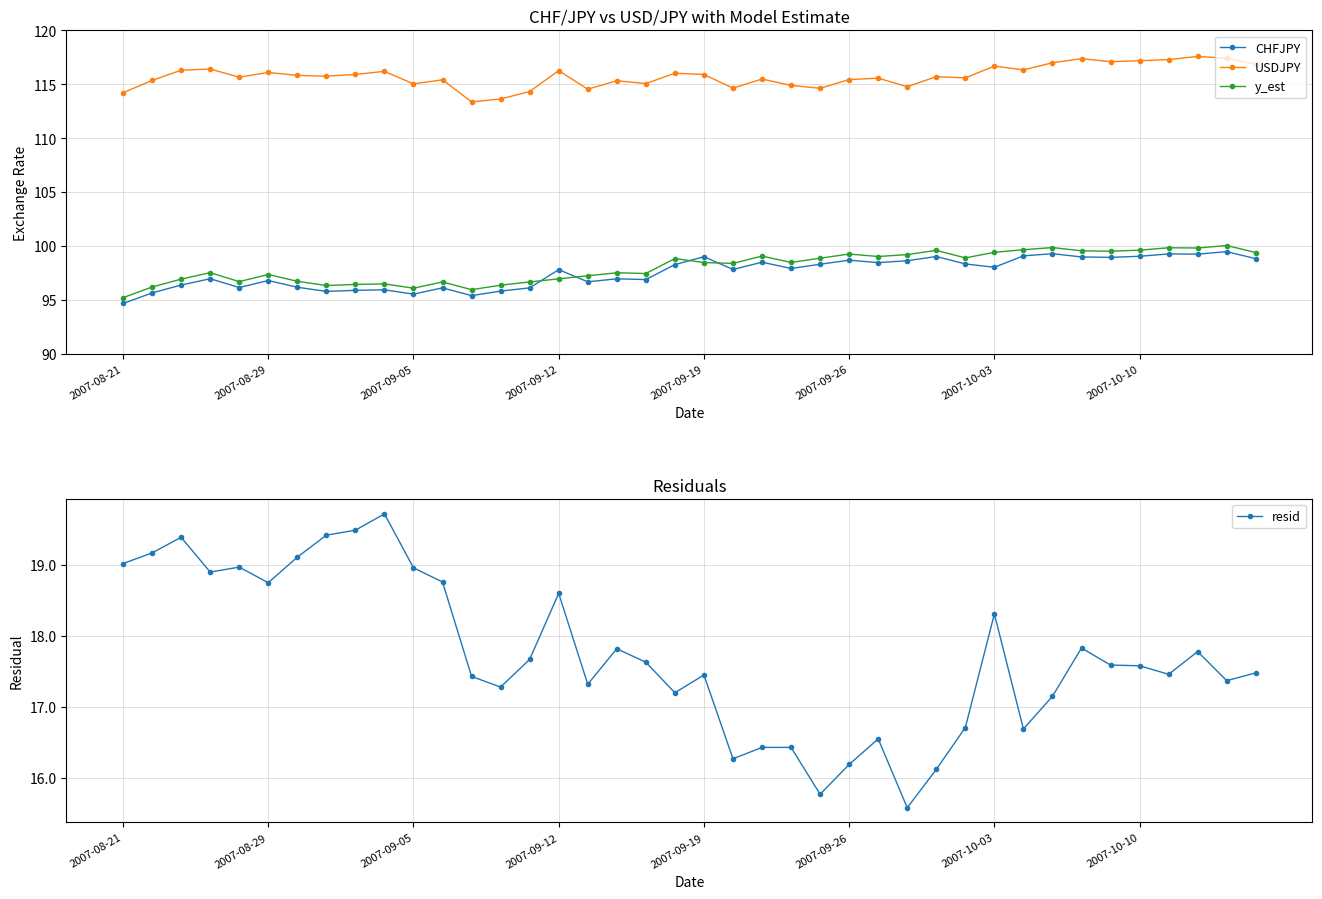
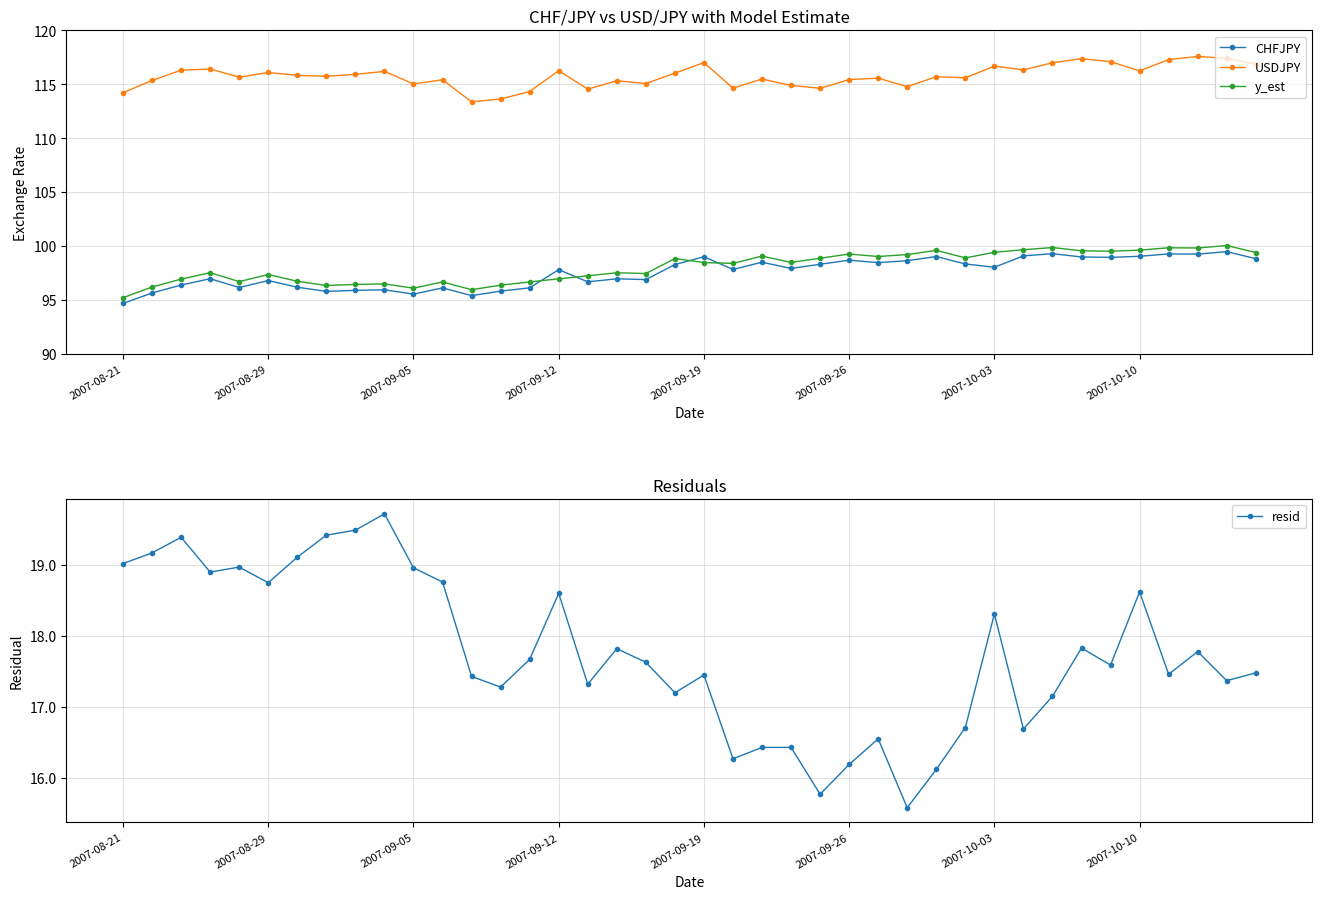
  {
    "CHF/JPY vs USD/JPY with Model Estimate": {
      "CHFJPY": {
        "2007-08-21": 94.7,
        "2007-08-29": 96.8,
        "2007-09-05": 95.5,
        "2007-09-12": 97.8,
        "2007-09-19": 99.0,
        "2007-09-26": 98.7,
        "2007-10-03": 98.0,
        "2007-10-10": 99.0
      },
      "USDJPY": {
        "2007-08-21": 114.2,
        "2007-08-29": 116.1,
        "2007-09-05": 115.0,
        "2007-09-12": 116.3,
-       "2007-09-19": 115.9,
+       "2007-09-19": 117.0,
        "2007-09-26": 115.4,
        "2007-10-03": 116.7,
-       "2007-10-10": 117.2
+       "2007-10-10": 116.3
      },
      "y_est": {
        "2007-08-21": 95.2,
        "2007-08-29": 97.4,
        "2007-09-05": 96.1,
        "2007-09-12": 97.0,
        "2007-09-19": 98.5,
        "2007-09-26": 99.3,
        "2007-10-03": 99.4,
        "2007-10-10": 99.6
      }
    },
    "Residuals": {
      "2007-08-21": 19.0,
      "2007-08-29": 18.8,
      "2007-09-05": 19.0,
      "2007-09-12": 18.6,
      "2007-09-19": 17.5,
      "2007-09-26": 16.2,
      "2007-10-03": 18.3,
-     "2007-10-10": 17.6
+     "2007-10-10": 18.6
    }
  }
